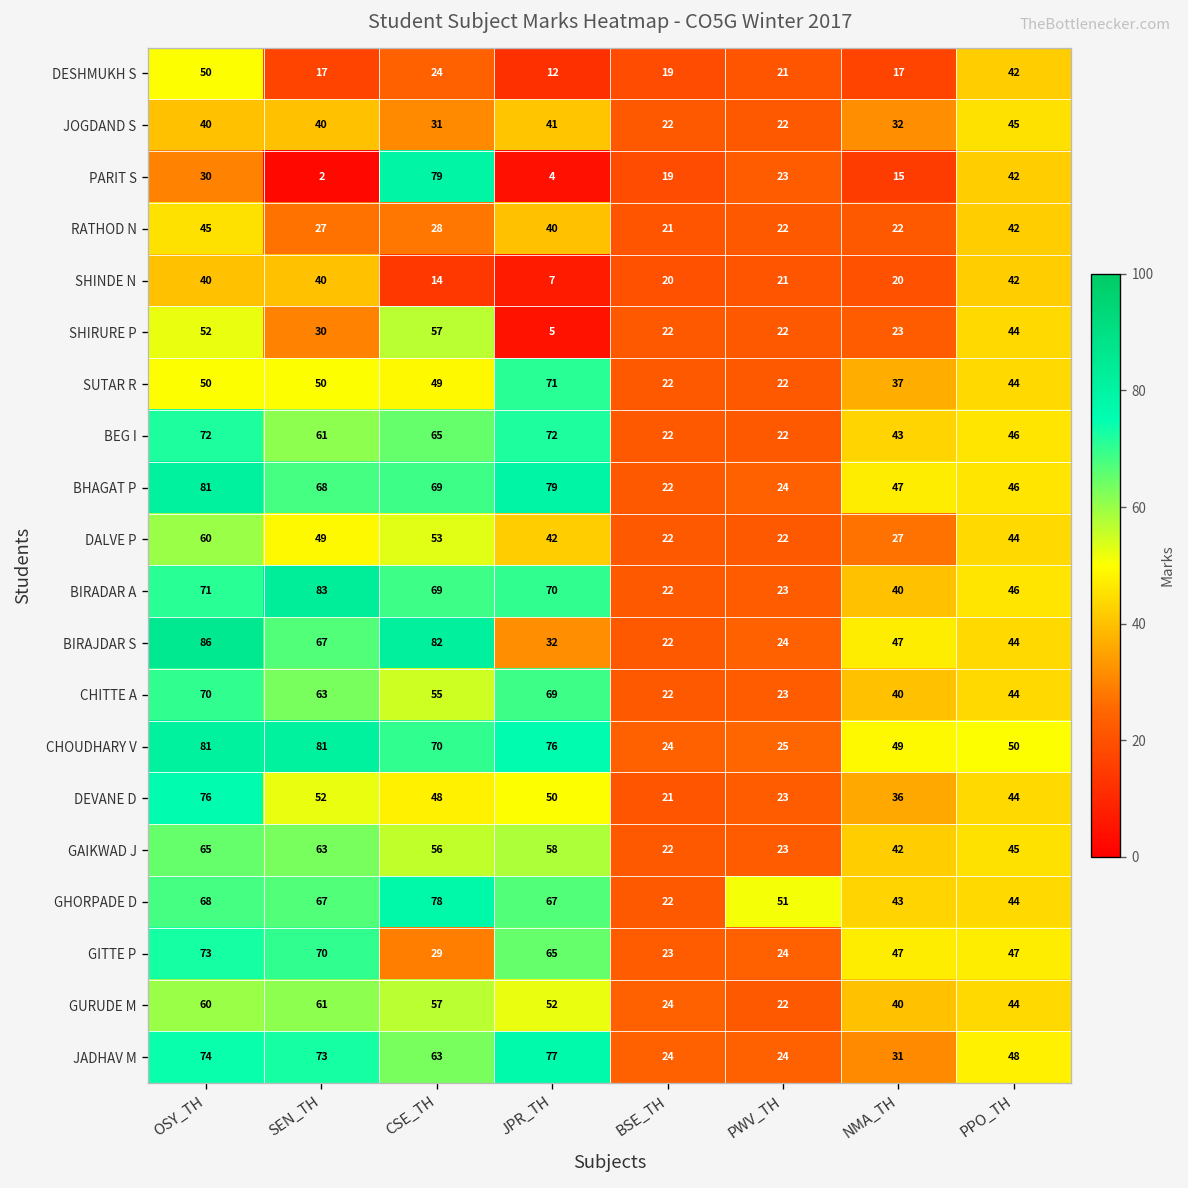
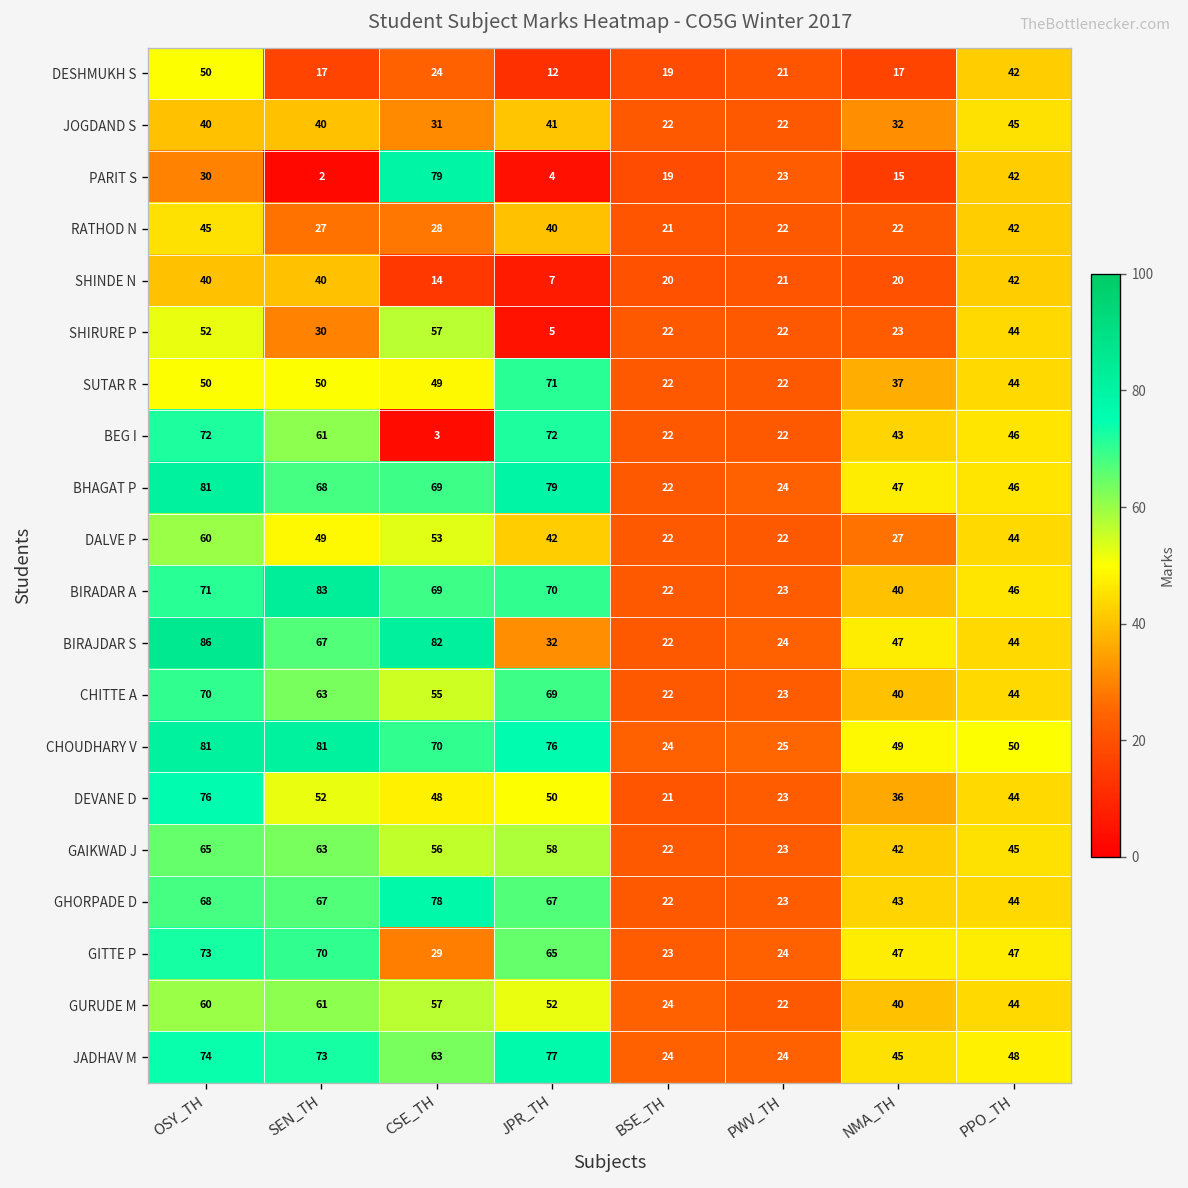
  {
    "DESHMUKH S": {
      "OSY_TH": 50,
      "SEN_TH": 17,
      "CSE_TH": 24,
      "JPR_TH": 12,
      "BSE_TH": 19,
      "PWV_TH": 21,
      "NMA_TH": 17,
      "PPO_TH": 42
    },
    "JOGDAND S": {
      "OSY_TH": 40,
      "SEN_TH": 40,
      "CSE_TH": 31,
      "JPR_TH": 41,
      "BSE_TH": 22,
      "PWV_TH": 22,
      "NMA_TH": 32,
      "PPO_TH": 45
    },
    "PARIT S": {
      "OSY_TH": 30,
      "SEN_TH": 2,
      "CSE_TH": 79,
      "JPR_TH": 4,
      "BSE_TH": 19,
      "PWV_TH": 23,
      "NMA_TH": 15,
      "PPO_TH": 42
    },
    "RATHOD N": {
      "OSY_TH": 45,
      "SEN_TH": 27,
      "CSE_TH": 28,
      "JPR_TH": 40,
      "BSE_TH": 21,
      "PWV_TH": 22,
      "NMA_TH": 22,
      "PPO_TH": 42
    },
    "SHINDE N": {
      "OSY_TH": 40,
      "SEN_TH": 40,
      "CSE_TH": 14,
      "JPR_TH": 7,
      "BSE_TH": 20,
      "PWV_TH": 21,
      "NMA_TH": 20,
      "PPO_TH": 42
    },
    "SHIRURE P": {
      "OSY_TH": 52,
      "SEN_TH": 30,
      "CSE_TH": 57,
      "JPR_TH": 5,
      "BSE_TH": 22,
      "PWV_TH": 22,
      "NMA_TH": 23,
      "PPO_TH": 44
    },
    "SUTAR R": {
      "OSY_TH": 50,
      "SEN_TH": 50,
      "CSE_TH": 49,
      "JPR_TH": 71,
      "BSE_TH": 22,
      "PWV_TH": 22,
      "NMA_TH": 37,
      "PPO_TH": 44
    },
    "BEG I": {
      "OSY_TH": 72,
      "SEN_TH": 61,
-     "CSE_TH": 65,
+     "CSE_TH": 3,
      "JPR_TH": 72,
      "BSE_TH": 22,
      "PWV_TH": 22,
      "NMA_TH": 43,
      "PPO_TH": 46
    },
    "BHAGAT P": {
      "OSY_TH": 81,
      "SEN_TH": 68,
      "CSE_TH": 69,
      "JPR_TH": 79,
      "BSE_TH": 22,
      "PWV_TH": 24,
      "NMA_TH": 47,
      "PPO_TH": 46
    },
    "DALVE P": {
      "OSY_TH": 60,
      "SEN_TH": 49,
      "CSE_TH": 53,
      "JPR_TH": 42,
      "BSE_TH": 22,
      "PWV_TH": 22,
      "NMA_TH": 27,
      "PPO_TH": 44
    },
    "BIRADAR A": {
      "OSY_TH": 71,
      "SEN_TH": 83,
      "CSE_TH": 69,
      "JPR_TH": 70,
      "BSE_TH": 22,
      "PWV_TH": 23,
      "NMA_TH": 40,
      "PPO_TH": 46
    },
    "BIRAJDAR S": {
      "OSY_TH": 86,
      "SEN_TH": 67,
      "CSE_TH": 82,
      "JPR_TH": 32,
      "BSE_TH": 22,
      "PWV_TH": 24,
      "NMA_TH": 47,
      "PPO_TH": 44
    },
    "CHITTE A": {
      "OSY_TH": 70,
      "SEN_TH": 63,
      "CSE_TH": 55,
      "JPR_TH": 69,
      "BSE_TH": 22,
      "PWV_TH": 23,
      "NMA_TH": 40,
      "PPO_TH": 44
    },
    "CHOUDHARY V": {
      "OSY_TH": 81,
      "SEN_TH": 81,
      "CSE_TH": 70,
      "JPR_TH": 76,
      "BSE_TH": 24,
      "PWV_TH": 25,
      "NMA_TH": 49,
      "PPO_TH": 50
    },
    "DEVANE D": {
      "OSY_TH": 76,
      "SEN_TH": 52,
      "CSE_TH": 48,
      "JPR_TH": 50,
      "BSE_TH": 21,
      "PWV_TH": 23,
      "NMA_TH": 36,
      "PPO_TH": 44
    },
    "GAIKWAD J": {
      "OSY_TH": 65,
      "SEN_TH": 63,
      "CSE_TH": 56,
      "JPR_TH": 58,
      "BSE_TH": 22,
      "PWV_TH": 23,
      "NMA_TH": 42,
      "PPO_TH": 45
    },
    "GHORPADE D": {
      "OSY_TH": 68,
      "SEN_TH": 67,
      "CSE_TH": 78,
      "JPR_TH": 67,
      "BSE_TH": 22,
-     "PWV_TH": 51,
+     "PWV_TH": 23,
      "NMA_TH": 43,
      "PPO_TH": 44
    },
    "GITTE P": {
      "OSY_TH": 73,
      "SEN_TH": 70,
      "CSE_TH": 29,
      "JPR_TH": 65,
      "BSE_TH": 23,
      "PWV_TH": 24,
      "NMA_TH": 47,
      "PPO_TH": 47
    },
    "GURUDE M": {
      "OSY_TH": 60,
      "SEN_TH": 61,
      "CSE_TH": 57,
      "JPR_TH": 52,
      "BSE_TH": 24,
      "PWV_TH": 22,
      "NMA_TH": 40,
      "PPO_TH": 44
    },
    "JADHAV M": {
      "OSY_TH": 74,
      "SEN_TH": 73,
      "CSE_TH": 63,
      "JPR_TH": 77,
      "BSE_TH": 24,
      "PWV_TH": 24,
-     "NMA_TH": 31,
+     "NMA_TH": 45,
      "PPO_TH": 48
    }
  }
